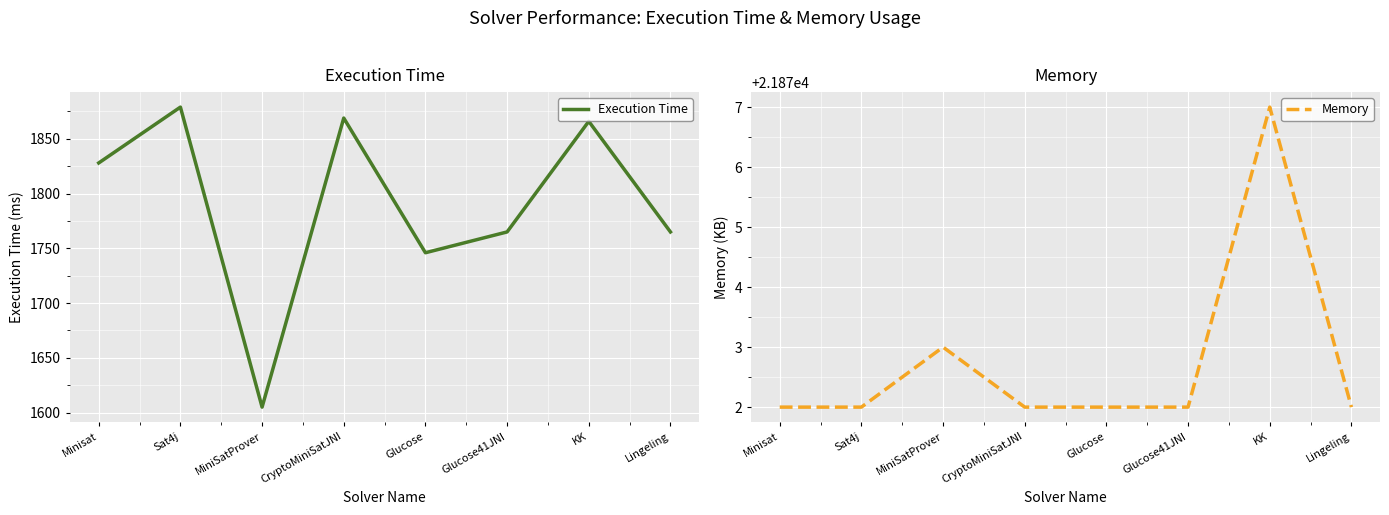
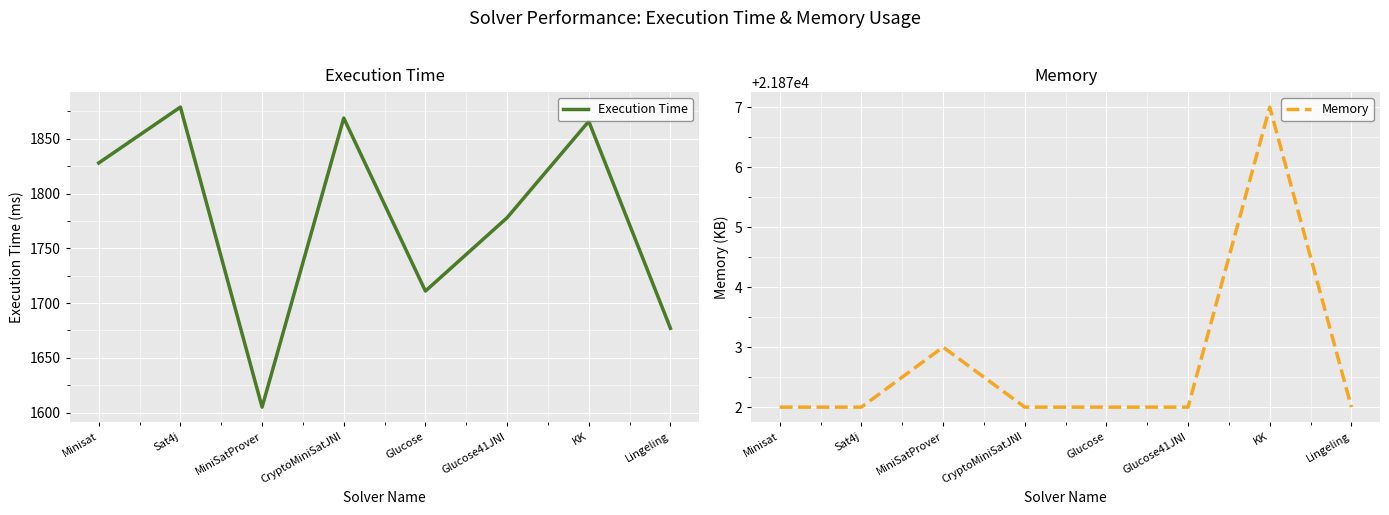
  {
    "Execution Time": {
      "Minisat": 1828,
      "Sat4j": 1879,
      "MiniSatProver": 1605,
      "CryptoMiniSatJNI": 1869,
-     "Glucose": 1746,
-     "Glucose41JNI": 1765,
-     "Lingeling": 1765
+     "Glucose": 1711,
+     "Glucose41JNI": 1778,
+     "Lingeling": 1677
    },
    "Memory": {
      "Minisat": 21872.0,
      "Sat4j": 21872.0,
      "MiniSatProver": 21873.0,
      "CryptoMiniSatJNI": 21872.0,
      "Glucose": 21872.0,
      "Glucose41JNI": 21872.0,
      "KK": 21877.0,
      "Lingeling": 21872.0
    }
  }
